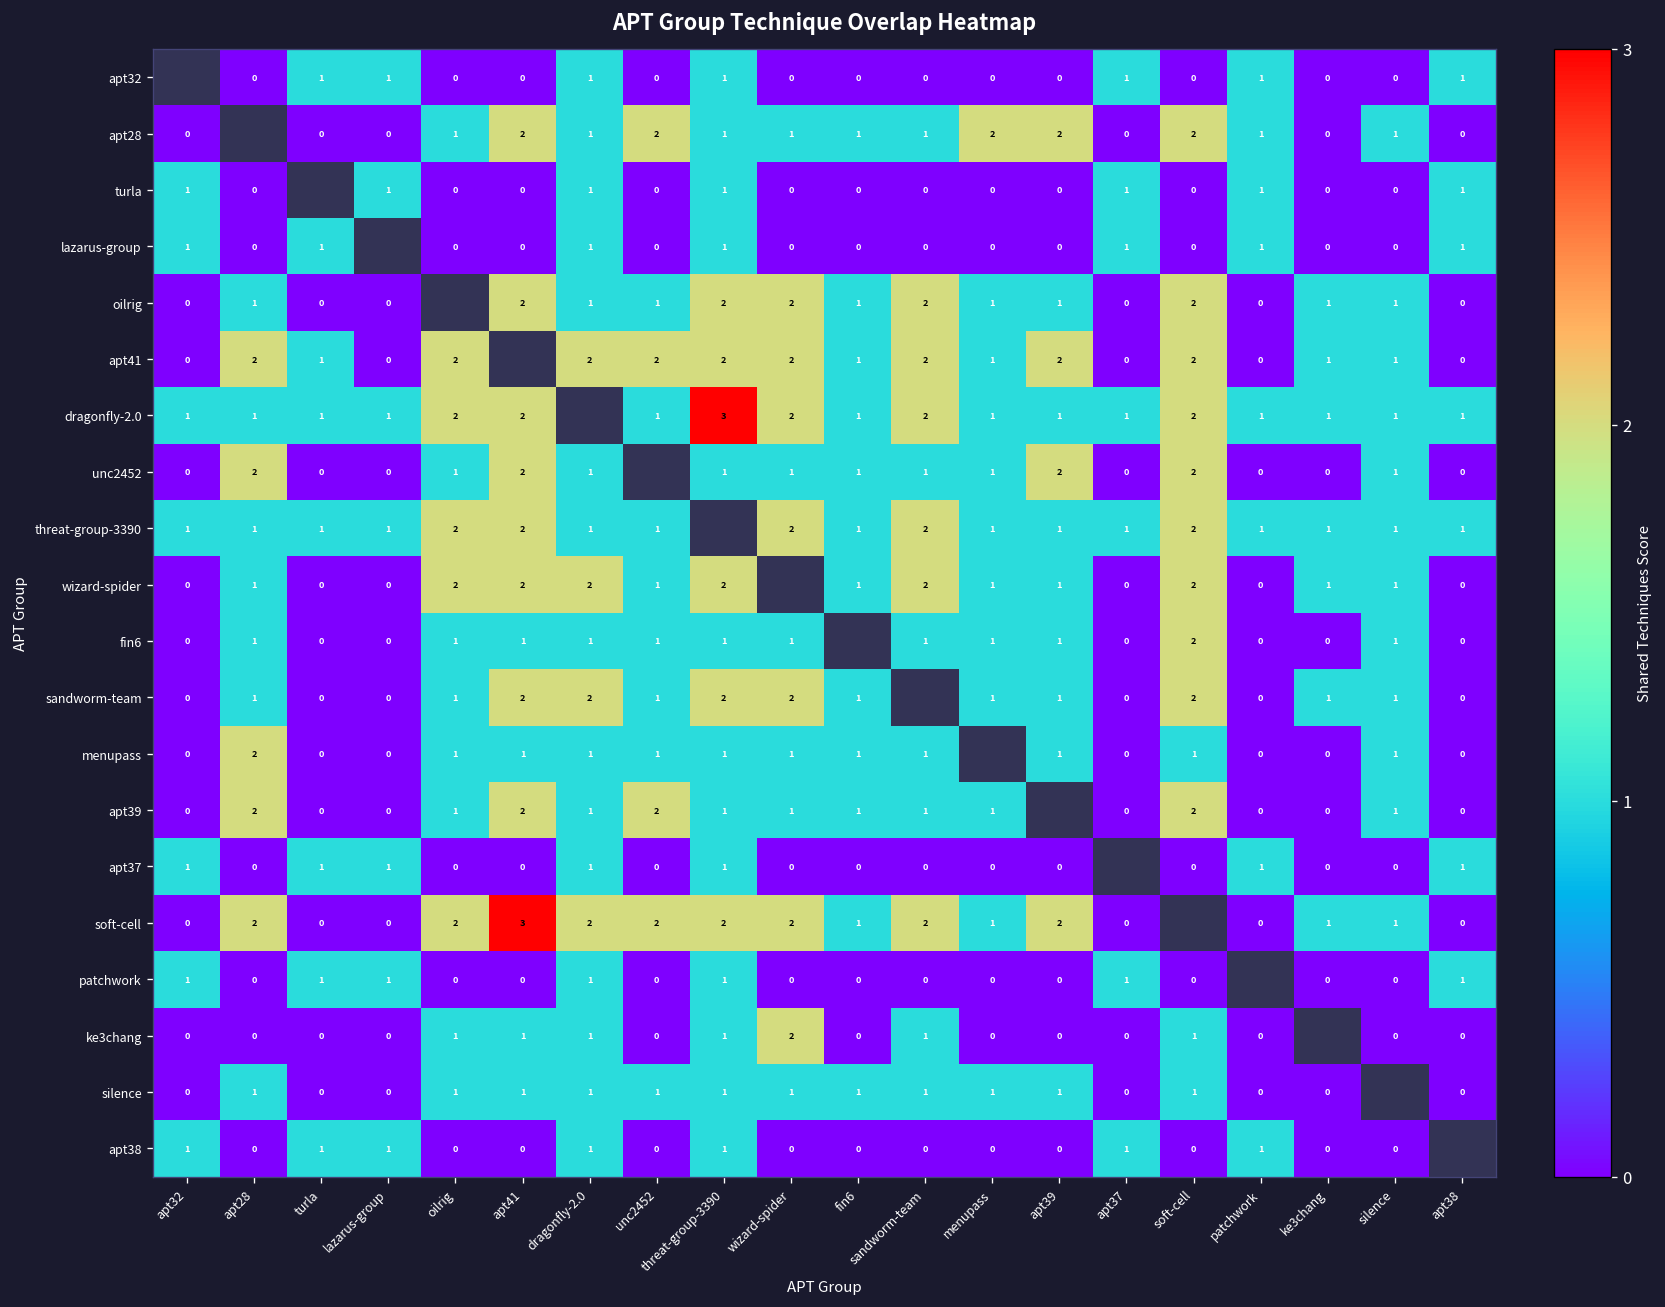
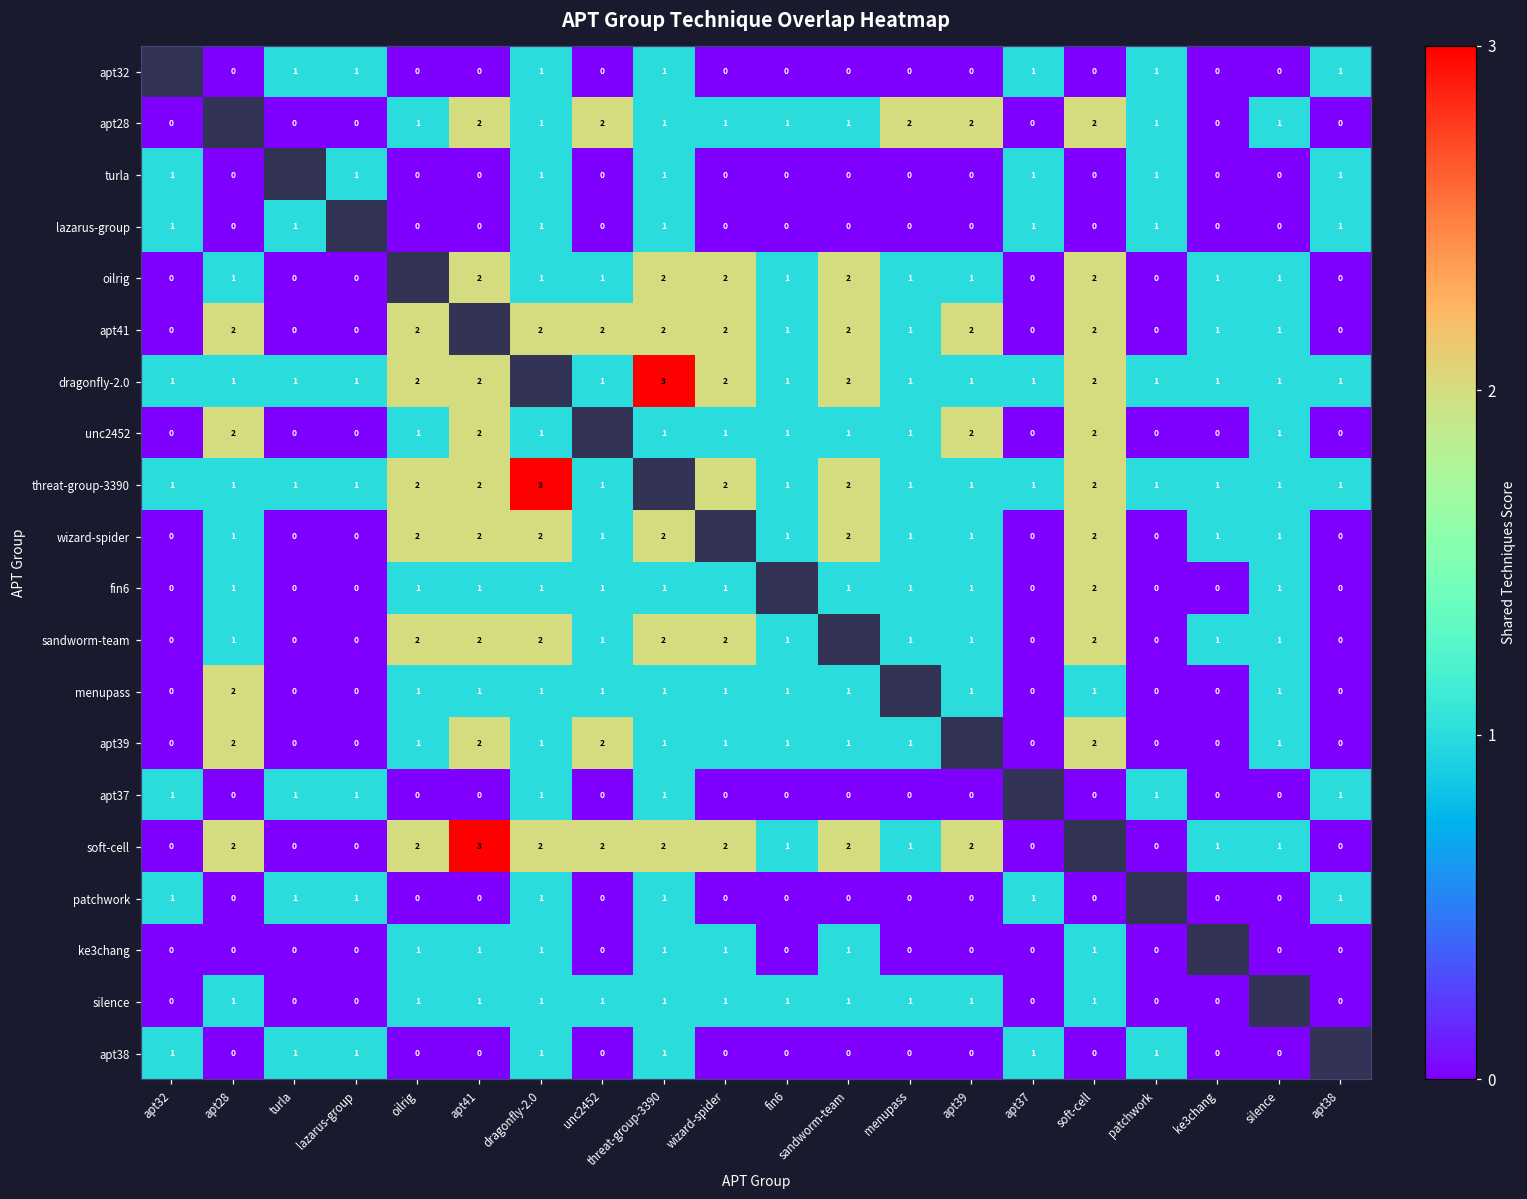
  {
    "apt41": {
      "apt32": 0,
      "apt28": 2,
-     "turla": 1,
+     "turla": 0,
      "lazarus-group": 0,
      "oilrig": 2,
      "dragonfly-2.0": 2,
      "unc2452": 2,
      "threat-group-3390": 2,
      "wizard-spider": 2,
      "fin6": 1,
      "sandworm-team": 2,
      "menupass": 1,
      "apt39": 2,
      "apt37": 0,
      "soft-cell": 2,
      "patchwork": 0,
      "ke3chang": 1,
      "silence": 1,
      "apt38": 0
    },
    "threat-group-3390": {
      "apt32": 1,
      "apt28": 1,
      "turla": 1,
      "lazarus-group": 1,
      "oilrig": 2,
      "apt41": 2,
-     "dragonfly-2.0": 1,
+     "dragonfly-2.0": 3,
      "unc2452": 1,
      "wizard-spider": 2,
      "fin6": 1,
      "sandworm-team": 2,
      "menupass": 1,
      "apt39": 1,
      "apt37": 1,
      "soft-cell": 2,
      "patchwork": 1,
      "ke3chang": 1,
      "silence": 1,
      "apt38": 1
    },
    "sandworm-team": {
      "apt32": 0,
      "apt28": 1,
      "turla": 0,
      "lazarus-group": 0,
-     "oilrig": 1,
+     "oilrig": 2,
      "apt41": 2,
      "dragonfly-2.0": 2,
      "unc2452": 1,
      "threat-group-3390": 2,
      "wizard-spider": 2,
      "fin6": 1,
      "menupass": 1,
      "apt39": 1,
      "apt37": 0,
      "soft-cell": 2,
      "patchwork": 0,
      "ke3chang": 1,
      "silence": 1,
      "apt38": 0
    },
    "ke3chang": {
      "apt32": 0,
      "apt28": 0,
      "turla": 0,
      "lazarus-group": 0,
      "oilrig": 1,
      "apt41": 1,
      "dragonfly-2.0": 1,
      "unc2452": 0,
      "threat-group-3390": 1,
-     "wizard-spider": 2,
+     "wizard-spider": 1,
      "fin6": 0,
      "sandworm-team": 1,
      "menupass": 0,
      "apt39": 0,
      "apt37": 0,
      "soft-cell": 1,
      "patchwork": 0,
      "silence": 0,
      "apt38": 0
    }
  }
